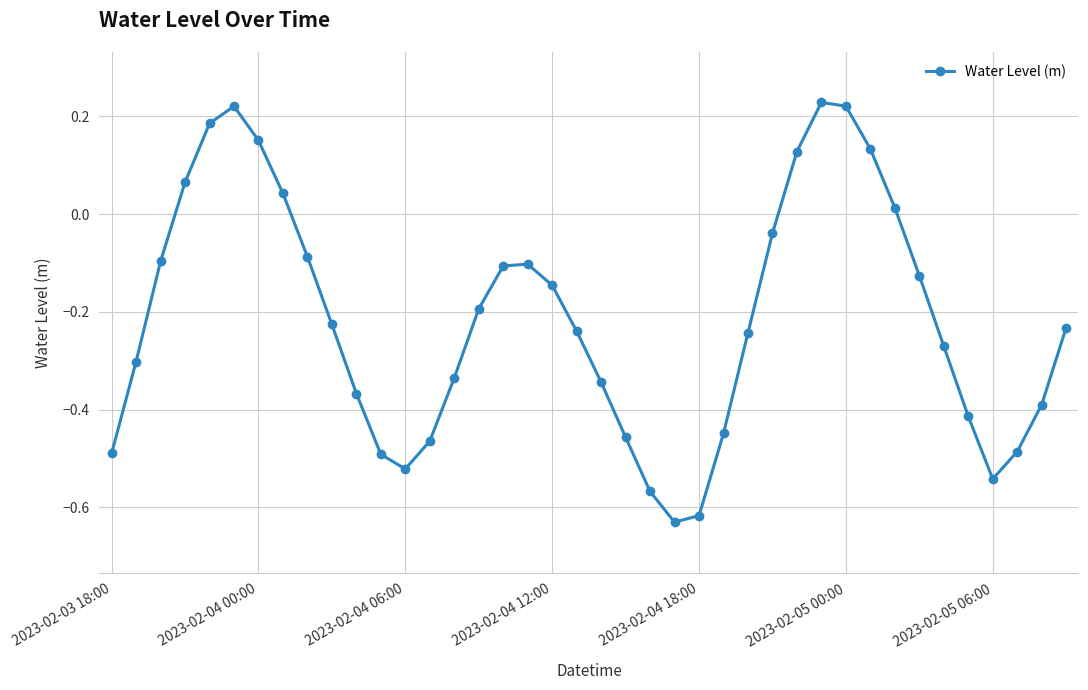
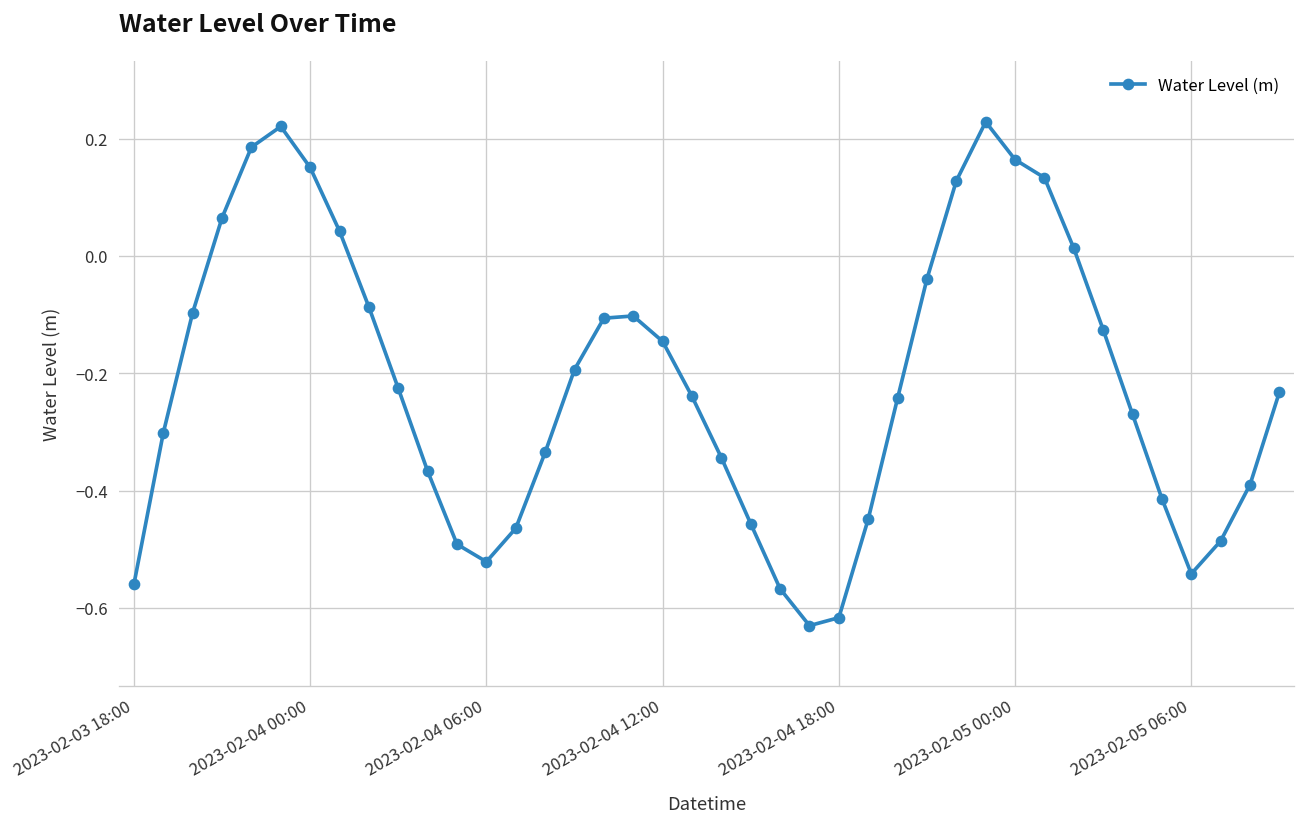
  {
-   "2023-02-03 18:00": -0.49,
+   "2023-02-03 18:00": -0.56,
    "2023-02-04 00:00": 0.15,
    "2023-02-04 06:00": -0.52,
    "2023-02-04 12:00": -0.15,
    "2023-02-04 18:00": -0.62,
-   "2023-02-05 00:00": 0.22,
+   "2023-02-05 00:00": 0.16,
    "2023-02-05 06:00": -0.54
  }
